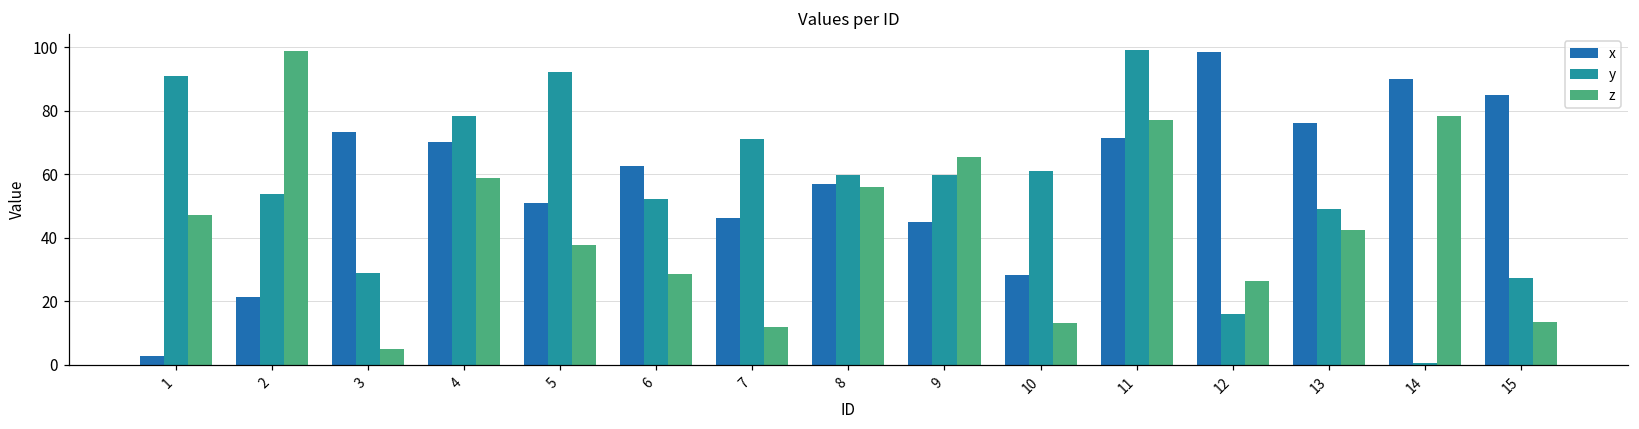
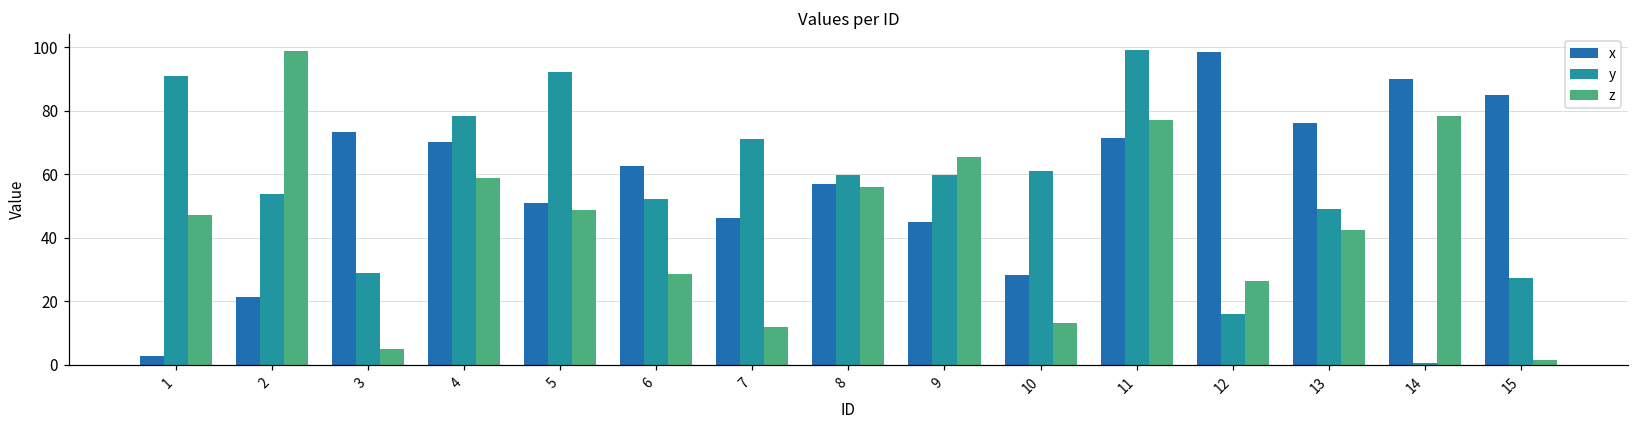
  {
    "z": {
      "1": 47,
      "2": 99,
      "3": 5,
      "4": 59,
-     "5": 38,
+     "5": 49,
      "6": 29,
      "7": 12,
      "8": 56,
      "9": 65,
      "10": 13,
      "11": 77,
      "12": 26,
      "13": 43,
      "14": 78,
-     "15": 13
+     "15": 2
    }
  }
